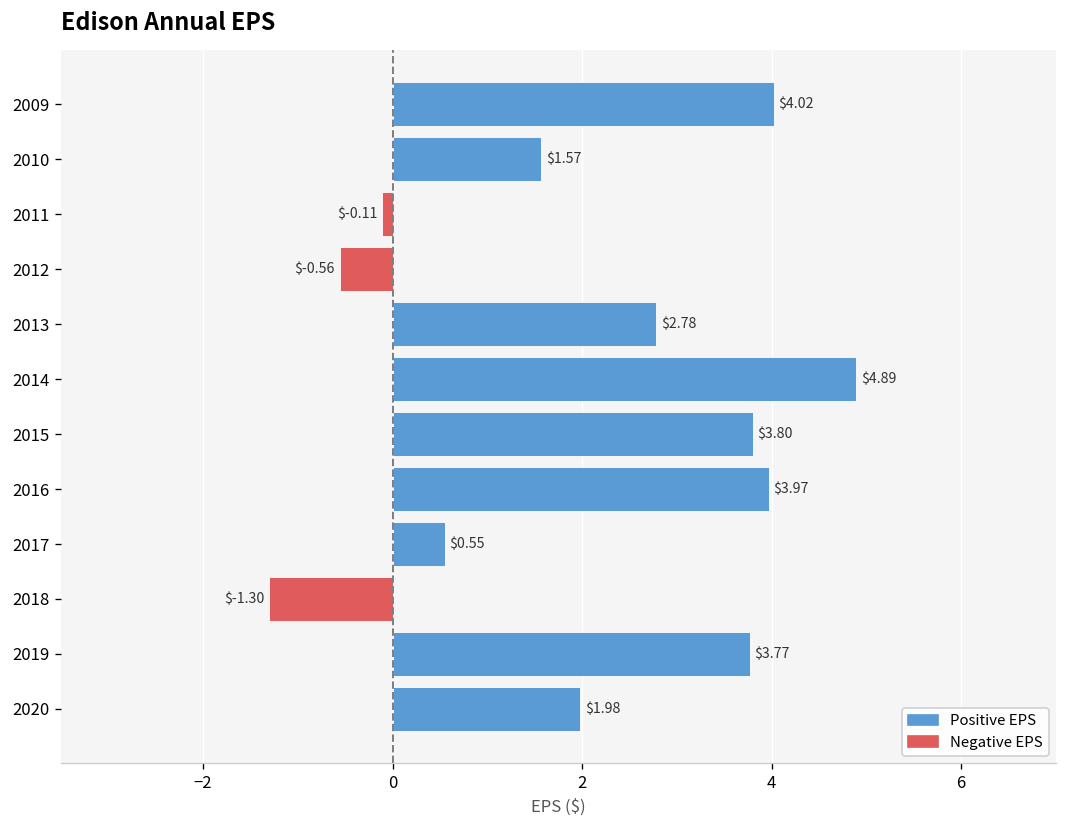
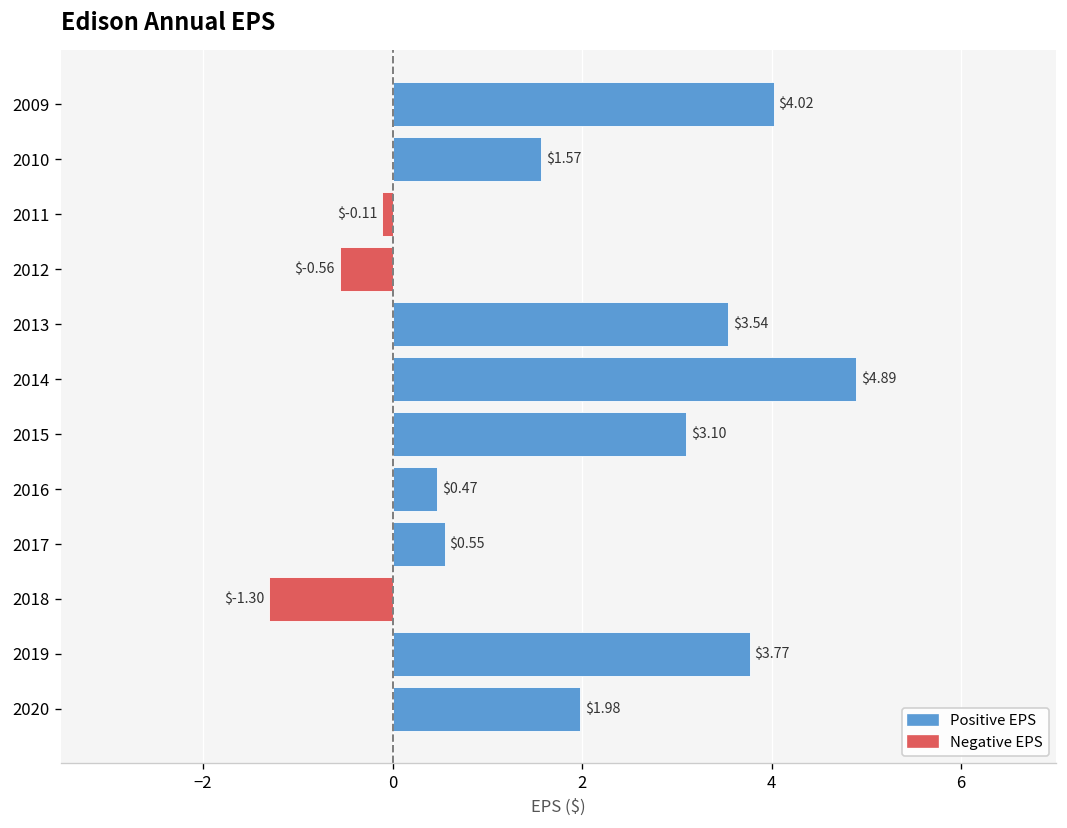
  {
    "2009": "$4.02",
    "2010": "$1.57",
    "2011": "$-0.11",
    "2012": "$-0.56",
-   "2013": "$2.78",
+   "2013": "$3.54",
    "2014": "$4.89",
-   "2015": "$3.80",
-   "2016": "$3.97",
+   "2015": "$3.10",
+   "2016": "$0.47",
    "2017": "$0.55",
    "2018": "$-1.30",
    "2019": "$3.77",
    "2020": "$1.98"
  }
